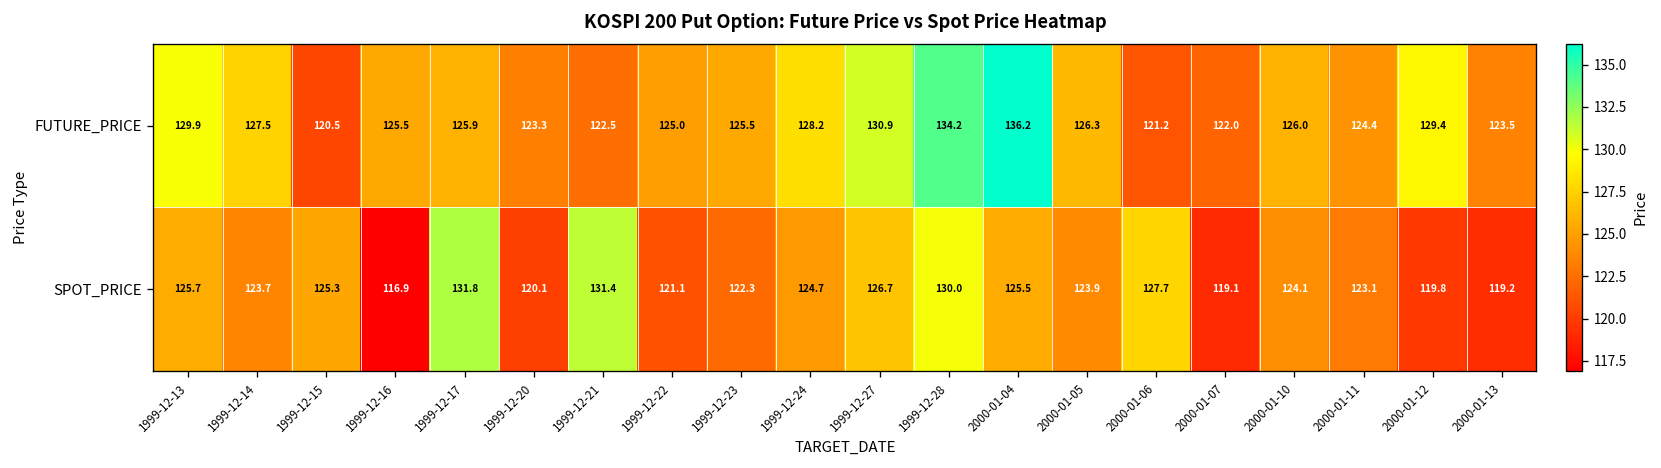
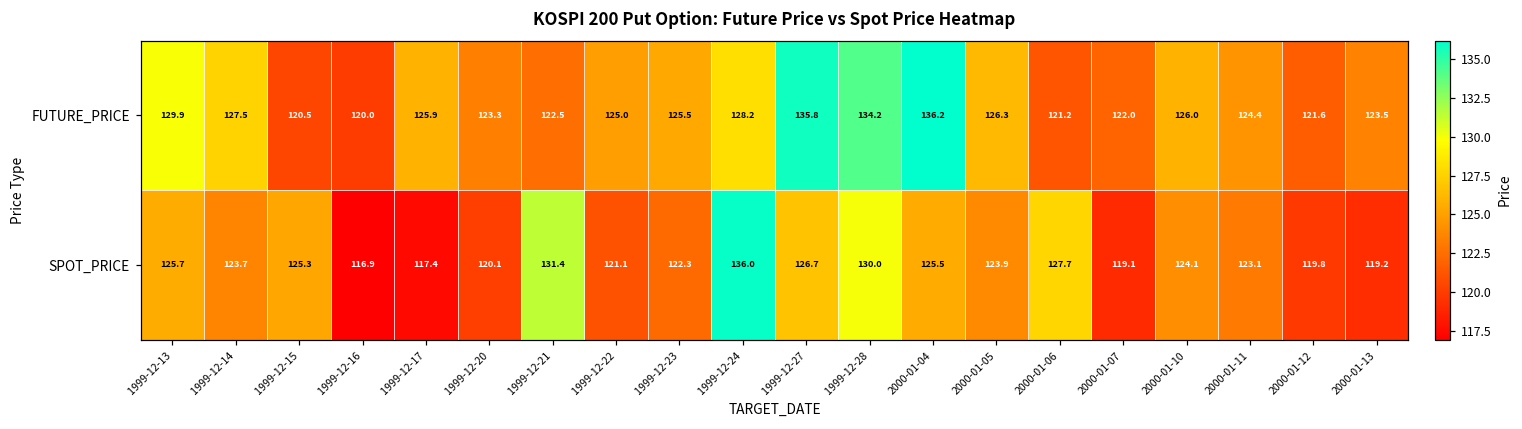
  {
    "FUTURE_PRICE": {
      "1999-12-13": 129.9,
      "1999-12-14": 127.5,
      "1999-12-15": 120.5,
-     "1999-12-16": 125.5,
+     "1999-12-16": 120.0,
      "1999-12-17": 125.9,
      "1999-12-20": 123.3,
      "1999-12-21": 122.5,
      "1999-12-22": 125.0,
      "1999-12-23": 125.5,
      "1999-12-24": 128.2,
-     "1999-12-27": 130.9,
+     "1999-12-27": 135.8,
      "1999-12-28": 134.2,
      "2000-01-04": 136.2,
      "2000-01-05": 126.3,
      "2000-01-06": 121.2,
      "2000-01-07": 122.0,
      "2000-01-10": 126.0,
      "2000-01-11": 124.4,
-     "2000-01-12": 129.4,
+     "2000-01-12": 121.6,
      "2000-01-13": 123.5
    },
    "SPOT_PRICE": {
      "1999-12-13": 125.7,
      "1999-12-14": 123.7,
      "1999-12-15": 125.3,
      "1999-12-16": 116.9,
-     "1999-12-17": 131.8,
+     "1999-12-17": 117.4,
      "1999-12-20": 120.1,
      "1999-12-21": 131.4,
      "1999-12-22": 121.1,
      "1999-12-23": 122.3,
-     "1999-12-24": 124.7,
+     "1999-12-24": 136.0,
      "1999-12-27": 126.7,
      "1999-12-28": 130.0,
      "2000-01-04": 125.5,
      "2000-01-05": 123.9,
      "2000-01-06": 127.7,
      "2000-01-07": 119.1,
      "2000-01-10": 124.1,
      "2000-01-11": 123.1,
      "2000-01-12": 119.8,
      "2000-01-13": 119.2
    }
  }
